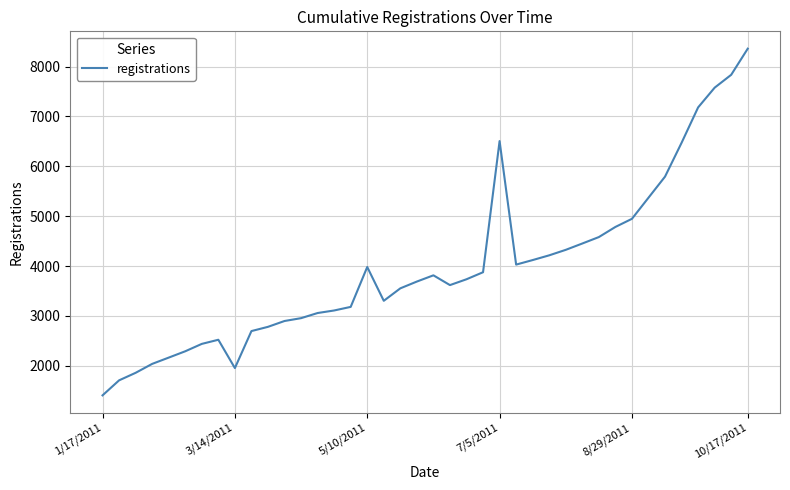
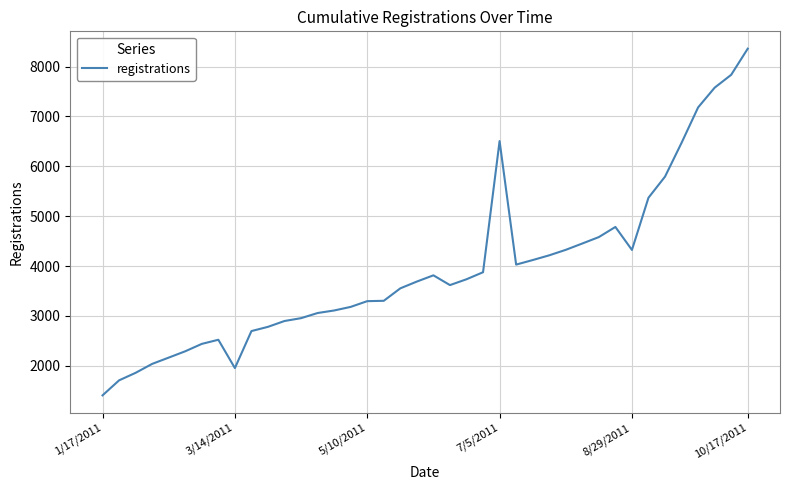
  {
    "1/17/2011": 1400,
    "3/14/2011": 2000,
-   "5/10/2011": 4000,
+   "5/10/2011": 3300,
    "7/5/2011": 6500,
-   "8/29/2011": 4900,
+   "8/29/2011": 4300,
    "10/17/2011": 8400
  }
